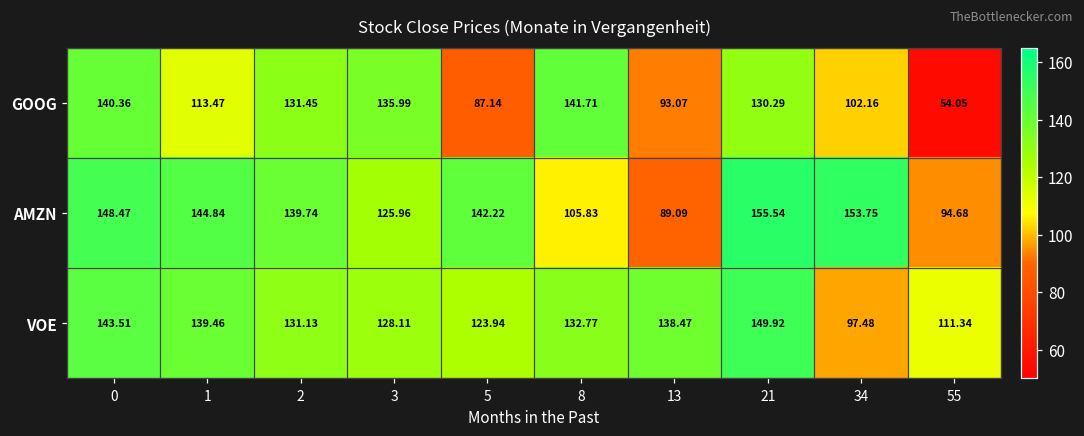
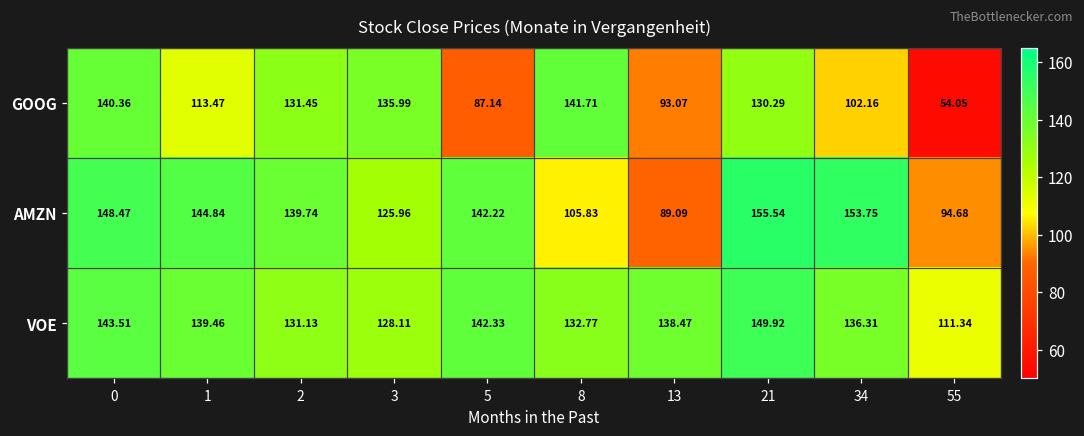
  {
    "GOOG": {
      "0": 140.36,
      "1": 113.47,
      "2": 131.45,
      "3": 135.99,
      "5": 87.14,
      "8": 141.71,
      "13": 93.07,
      "21": 130.29,
      "34": 102.16,
      "55": 54.05
    },
    "AMZN": {
      "0": 148.47,
      "1": 144.84,
      "2": 139.74,
      "3": 125.96,
      "5": 142.22,
      "8": 105.83,
      "13": 89.09,
      "21": 155.54,
      "34": 153.75,
      "55": 94.68
    },
    "VOE": {
      "0": 143.51,
      "1": 139.46,
      "2": 131.13,
      "3": 128.11,
-     "5": 123.94,
+     "5": 142.33,
      "8": 132.77,
      "13": 138.47,
      "21": 149.92,
-     "34": 97.48,
+     "34": 136.31,
      "55": 111.34
    }
  }
